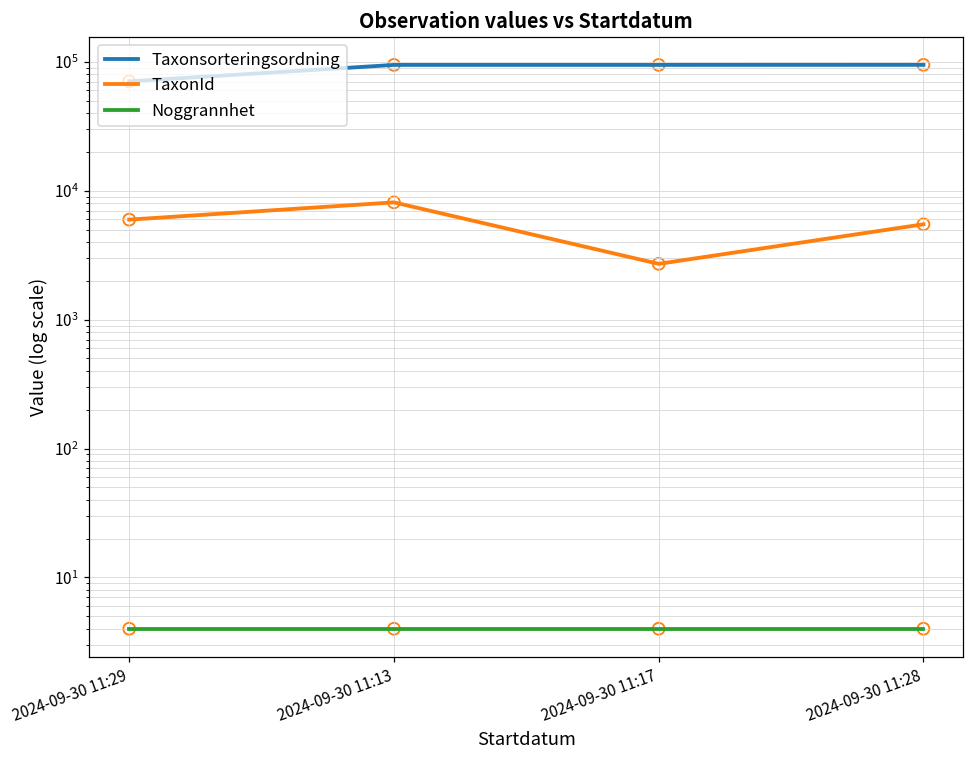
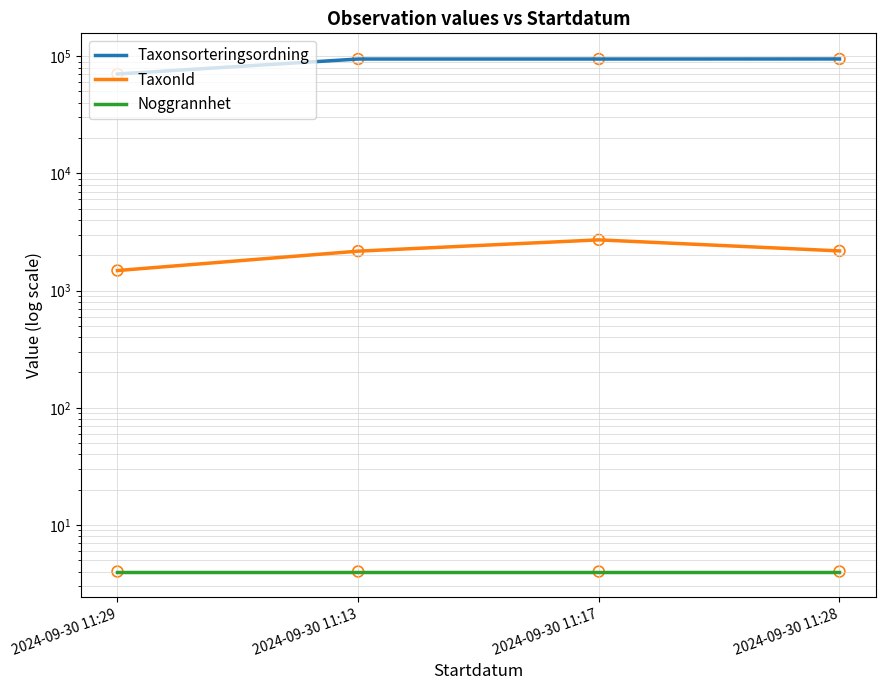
  {
    "Taxonsorteringsordning": {
      "2024-09-30 11:13": 90000,
      "2024-09-30 11:17": 90000,
      "2024-09-30 11:28": 90000
    },
    "TaxonId": {
-     "2024-09-30 11:29": 6000,
-     "2024-09-30 11:13": 8000,
+     "2024-09-30 11:29": 1500,
+     "2024-09-30 11:13": 2200,
      "2024-09-30 11:17": 2700,
-     "2024-09-30 11:28": 5000
+     "2024-09-30 11:28": 2200
    },
    "Noggrannhet": {
      "2024-09-30 11:29": 4,
      "2024-09-30 11:13": 4,
      "2024-09-30 11:17": 4,
      "2024-09-30 11:28": 4
    }
  }
